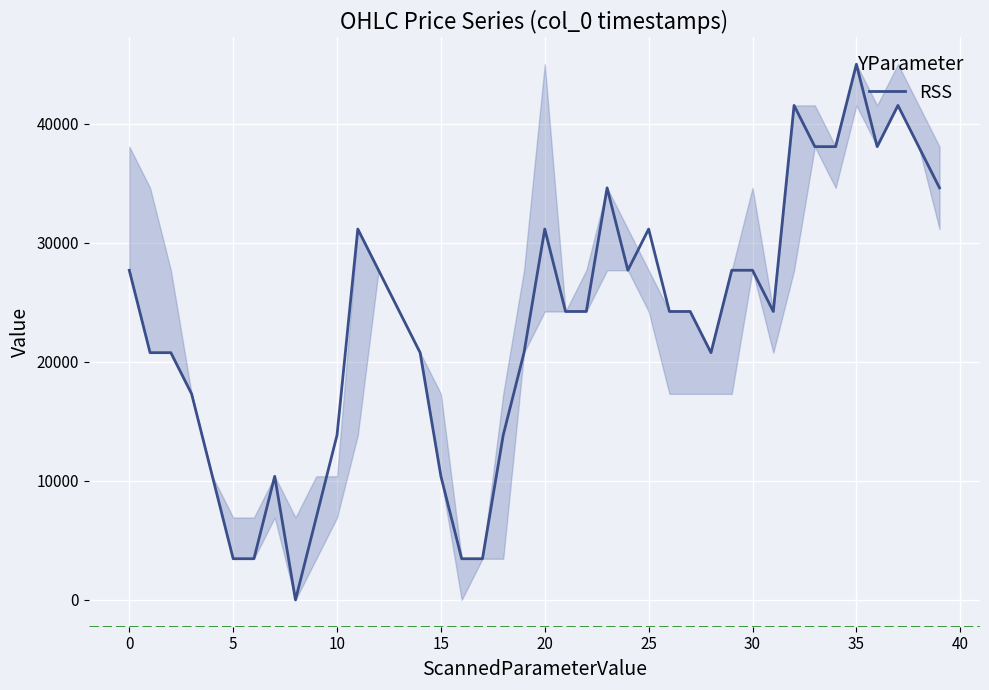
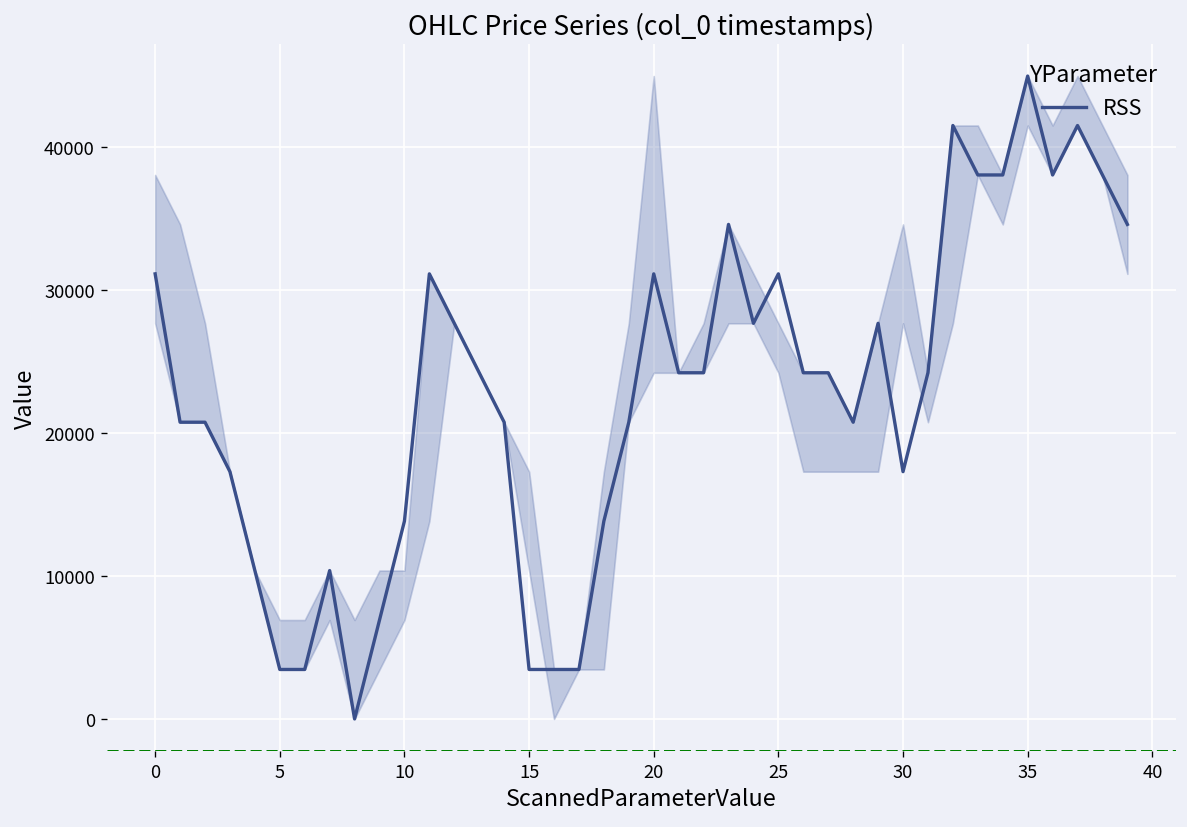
  {
    "RSS": {
-     "0": 27700,
+     "0": 31200,
      "5": 3500,
      "10": 13800,
-     "15": 10400,
+     "15": 3500,
      "20": 31200,
      "25": 31200,
-     "30": 27700
+     "30": 17300
    }
  }
